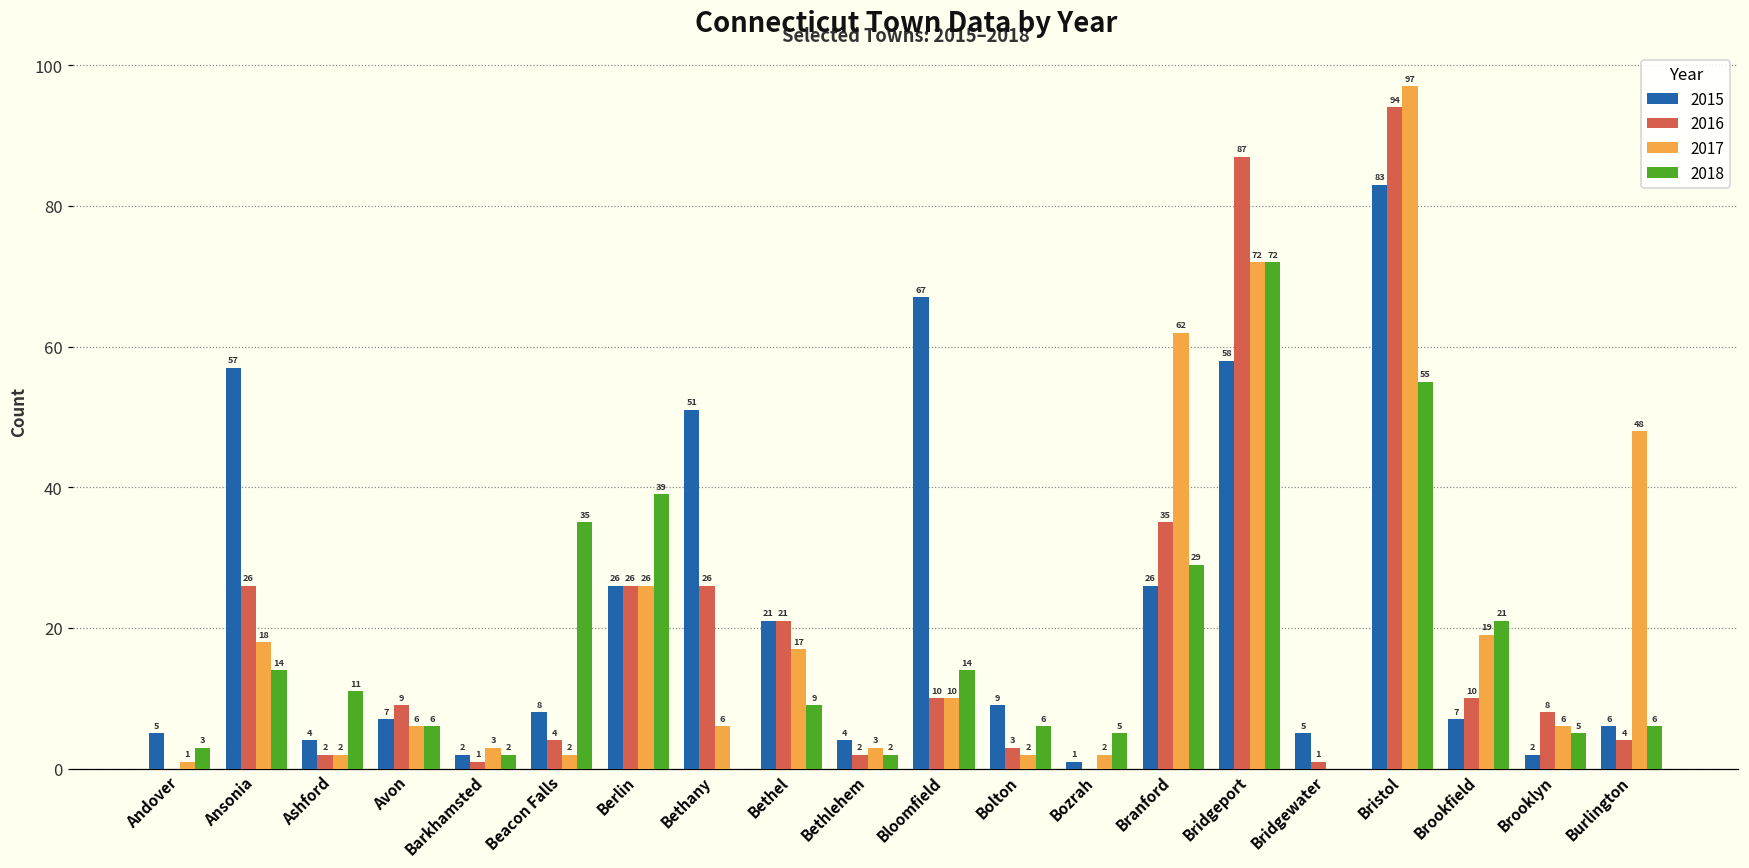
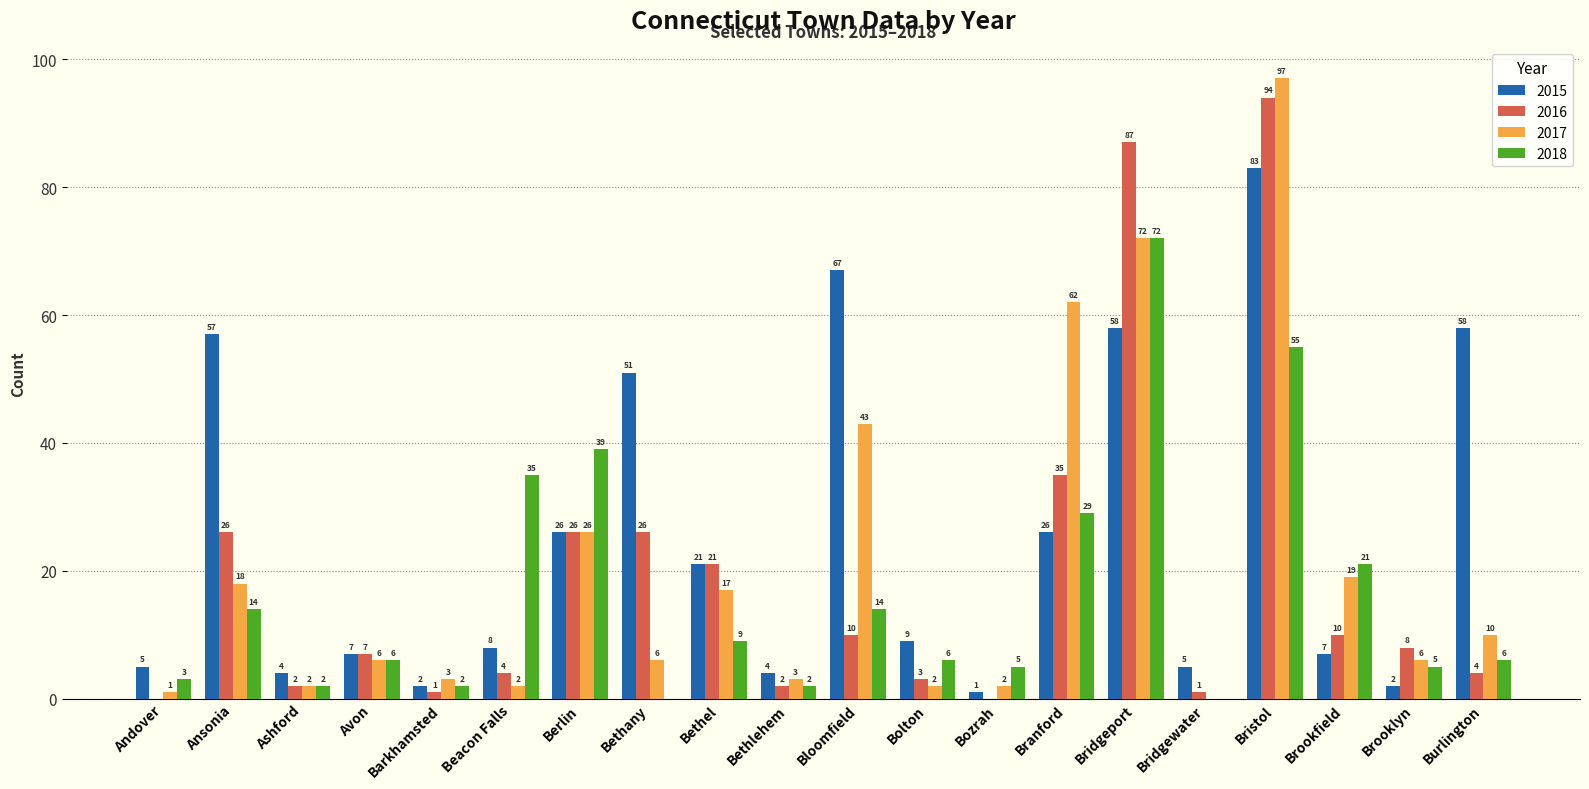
  {
    "2015": {
      "Andover": 5,
      "Ansonia": 57,
      "Ashford": 4,
      "Avon": 7,
      "Barkhamsted": 2,
      "Beacon Falls": 8,
      "Berlin": 26,
      "Bethany": 51,
      "Bethel": 21,
      "Bethlehem": 4,
      "Bloomfield": 67,
      "Bolton": 9,
      "Bozrah": 1,
      "Branford": 26,
      "Bridgeport": 58,
      "Bridgewater": 5,
      "Bristol": 83,
      "Brookfield": 7,
      "Brooklyn": 2,
-     "Burlington": 6
+     "Burlington": 58
    },
    "2016": {
      "Ansonia": 26,
      "Ashford": 2,
-     "Avon": 9,
+     "Avon": 7,
      "Barkhamsted": 1,
      "Beacon Falls": 4,
      "Berlin": 26,
      "Bethany": 26,
      "Bethel": 21,
      "Bethlehem": 2,
      "Bloomfield": 10,
      "Bolton": 3,
      "Branford": 35,
      "Bridgeport": 87,
      "Bridgewater": 1,
      "Bristol": 94,
      "Brookfield": 10,
      "Brooklyn": 8,
      "Burlington": 4
    },
    "2017": {
      "Andover": 1,
      "Ansonia": 18,
      "Ashford": 2,
      "Avon": 6,
      "Barkhamsted": 3,
      "Beacon Falls": 2,
      "Berlin": 26,
      "Bethany": 6,
      "Bethel": 17,
      "Bethlehem": 3,
-     "Bloomfield": 10,
+     "Bloomfield": 43,
      "Bolton": 2,
      "Bozrah": 2,
      "Branford": 62,
      "Bridgeport": 72,
      "Bristol": 97,
      "Brookfield": 19,
      "Brooklyn": 6,
-     "Burlington": 48
+     "Burlington": 10
    },
    "2018": {
      "Andover": 3,
      "Ansonia": 14,
-     "Ashford": 11,
+     "Ashford": 2,
      "Avon": 6,
      "Barkhamsted": 2,
      "Beacon Falls": 35,
      "Berlin": 39,
      "Bethel": 9,
      "Bethlehem": 2,
      "Bloomfield": 14,
      "Bolton": 6,
      "Bozrah": 5,
      "Branford": 29,
      "Bridgeport": 72,
      "Bristol": 55,
      "Brookfield": 21,
      "Brooklyn": 5,
      "Burlington": 6
    }
  }
